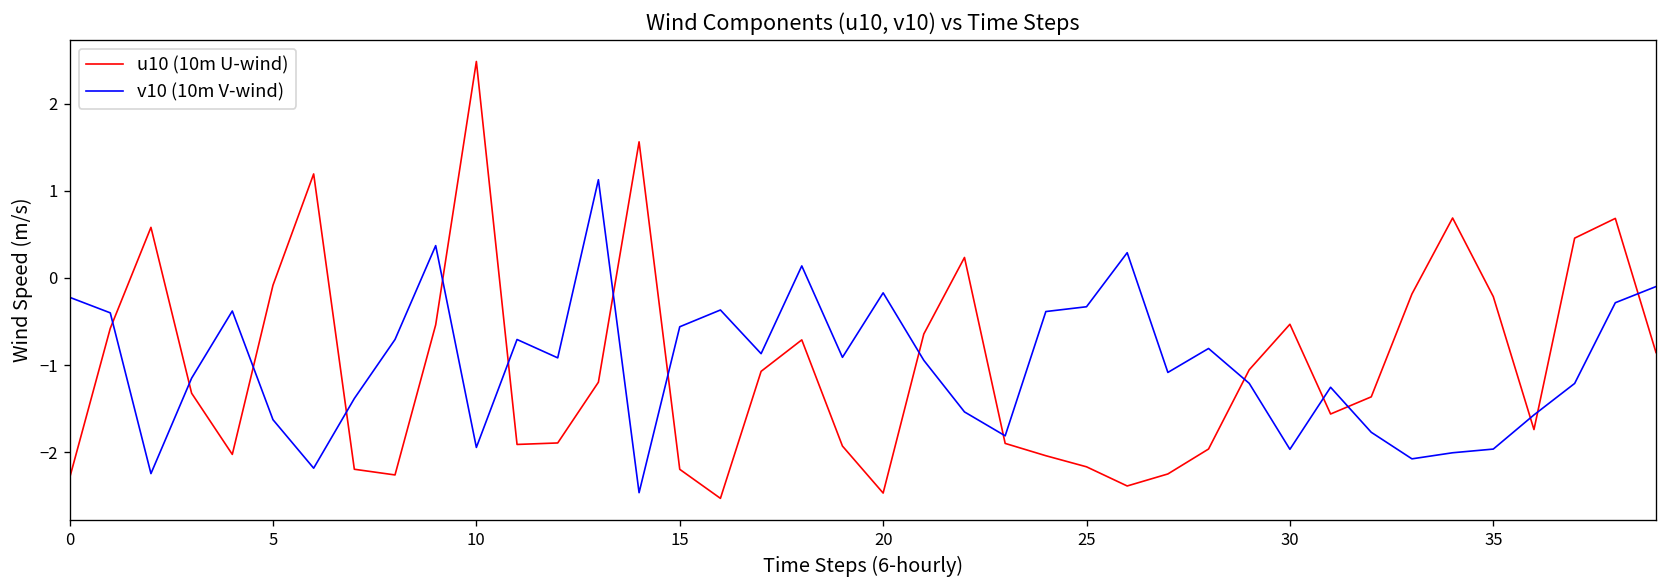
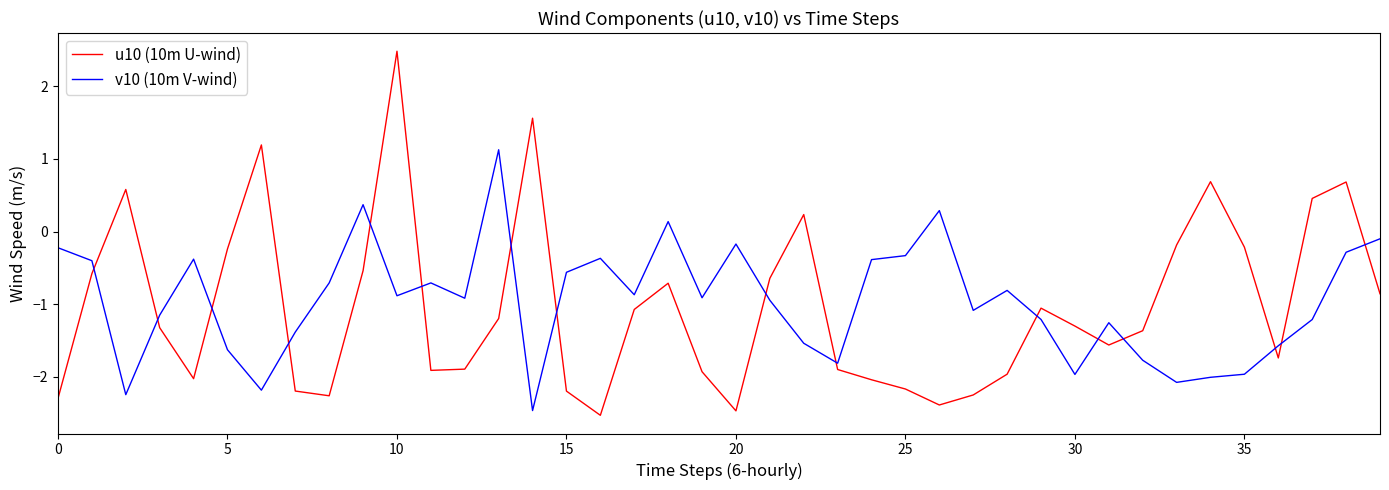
  {
    "u10 (10m U-wind)": {
      "0": -2.3,
-     "5": -0.1,
+     "5": -0.2,
      "10": 2.5,
      "15": -2.2,
      "20": -2.5,
      "25": -2.2,
-     "30": -0.5,
+     "30": -1.3,
      "35": -0.2
    },
    "v10 (10m V-wind)": {
      "0": -0.2,
      "5": -1.6,
-     "10": -1.9,
+     "10": -0.9,
      "15": -0.6,
      "20": -0.2,
      "25": -0.3,
      "30": -2.0,
      "35": -2.0
    }
  }
